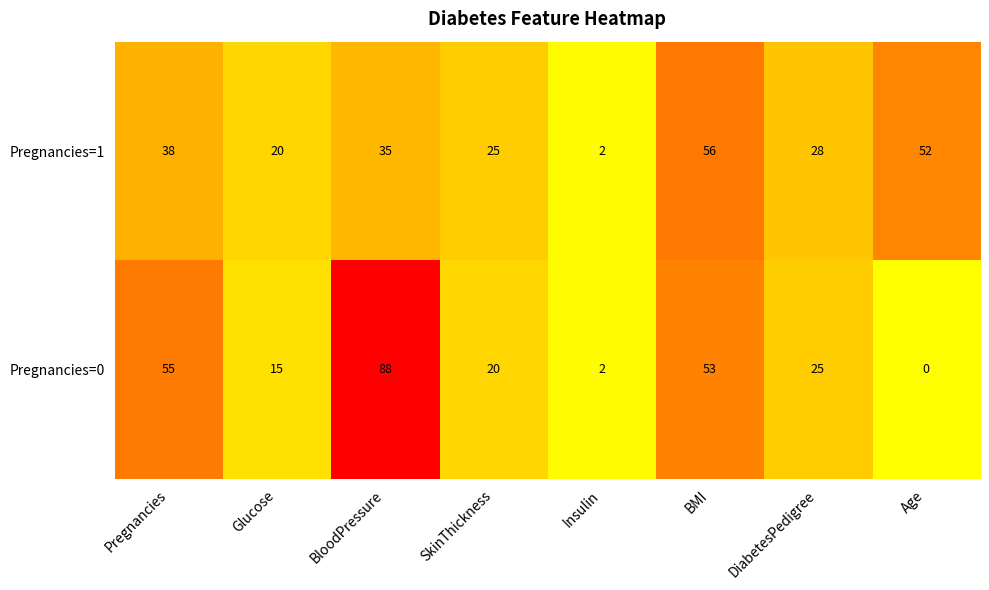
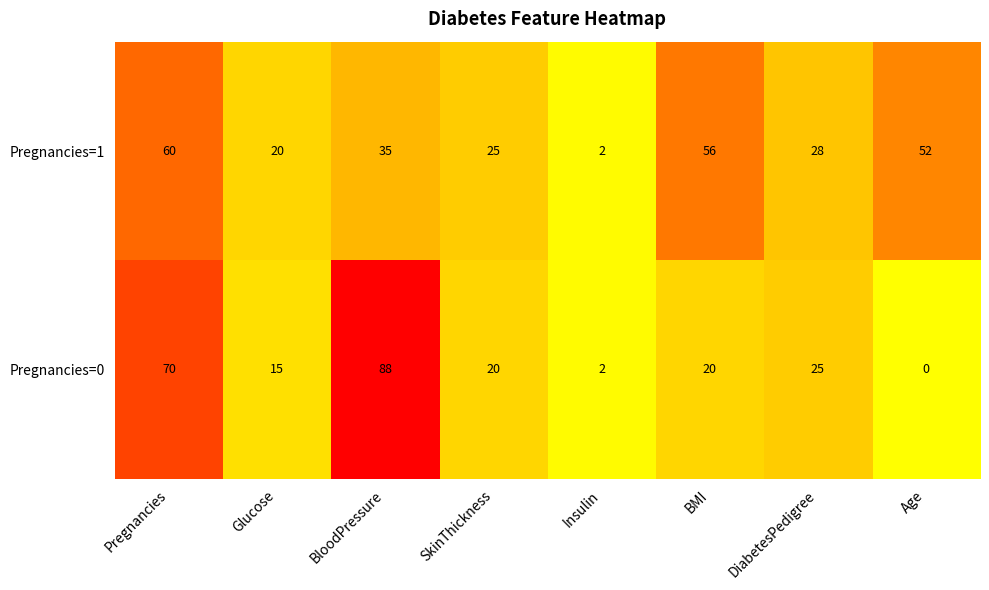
  {
    "Pregnancies=1": {
-     "Pregnancies": 38,
+     "Pregnancies": 60,
      "Glucose": 20,
      "BloodPressure": 35,
      "SkinThickness": 25,
      "Insulin": 2,
      "BMI": 56,
      "DiabetesPedigree": 28,
      "Age": 52
    },
    "Pregnancies=0": {
-     "Pregnancies": 55,
+     "Pregnancies": 70,
      "Glucose": 15,
      "BloodPressure": 88,
      "SkinThickness": 20,
      "Insulin": 2,
-     "BMI": 53,
+     "BMI": 20,
      "DiabetesPedigree": 25,
      "Age": 0
    }
  }
